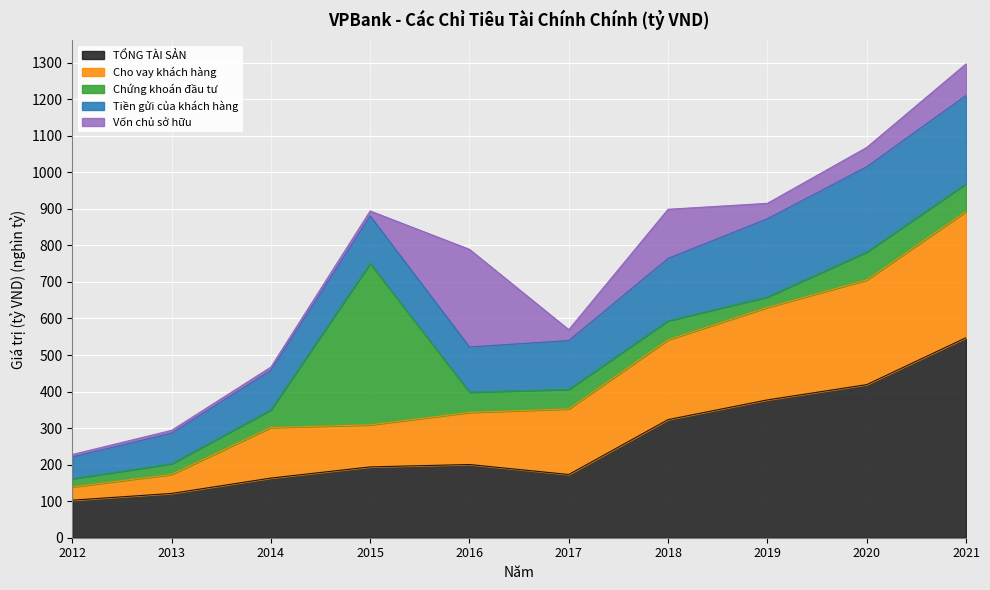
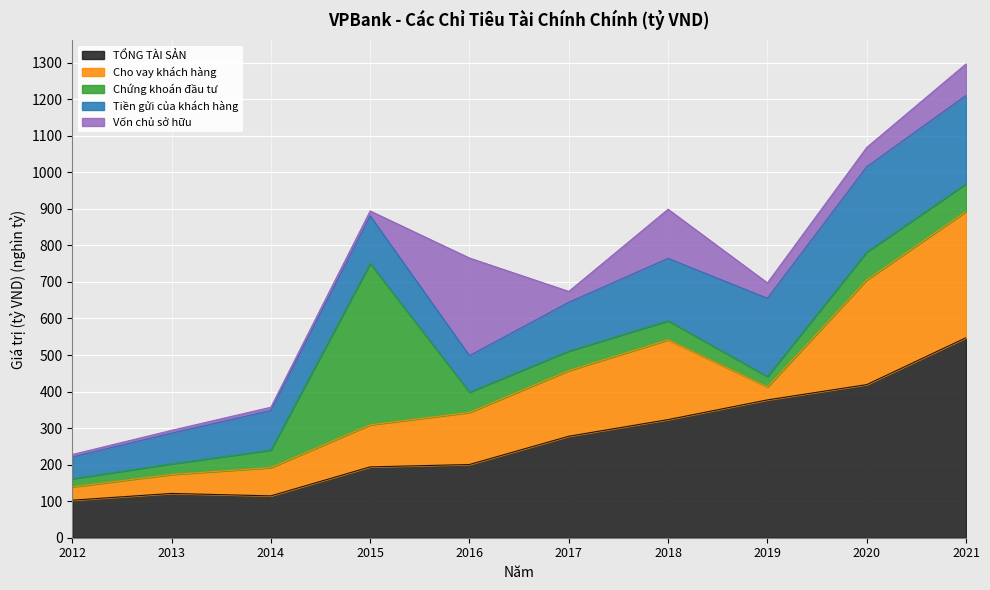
  {
    "TỔNG TÀI SẢN": {
      "2012": 100,
      "2013": 120,
-     "2014": 160,
+     "2014": 110,
      "2015": 190,
      "2016": 200,
-     "2017": 170,
+     "2017": 280,
      "2018": 320,
      "2019": 380,
      "2020": 420,
      "2021": 550
    },
    "Cho vay khách hàng": {
      "2012": 40,
      "2013": 50,
-     "2014": 140,
+     "2014": 80,
      "2015": 120,
      "2016": 140,
      "2017": 180,
      "2018": 220,
-     "2019": 250,
+     "2019": 40,
      "2020": 290,
      "2021": 350
    },
    "Chứng khoán đầu tư": {
      "2012": 20,
      "2013": 30,
      "2014": 50,
      "2015": 440,
      "2016": 60,
      "2017": 50,
      "2018": 50,
      "2019": 30,
      "2020": 80,
      "2021": 80
    },
    "Tiền gửi của khách hàng": {
      "2013": 80,
      "2014": 110,
      "2015": 130,
-     "2016": 120,
+     "2016": 100,
      "2017": 130,
      "2018": 170,
      "2019": 210,
      "2020": 230,
      "2021": 240
    },
    "Vốn chủ sở hữu": {
      "2013": 10,
      "2014": 10,
      "2015": 10,
      "2016": 270,
      "2017": 30,
      "2018": 130,
      "2019": 40,
      "2020": 50,
      "2021": 90
    }
  }
